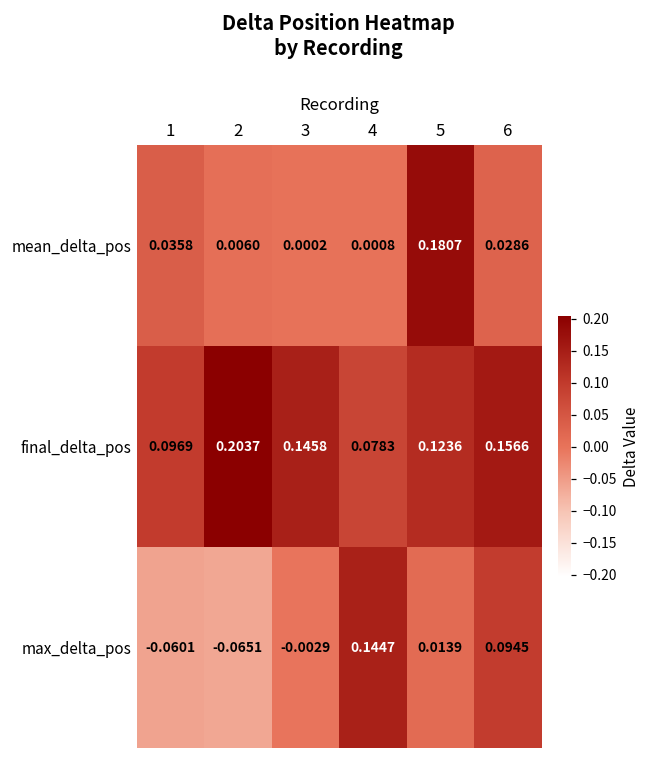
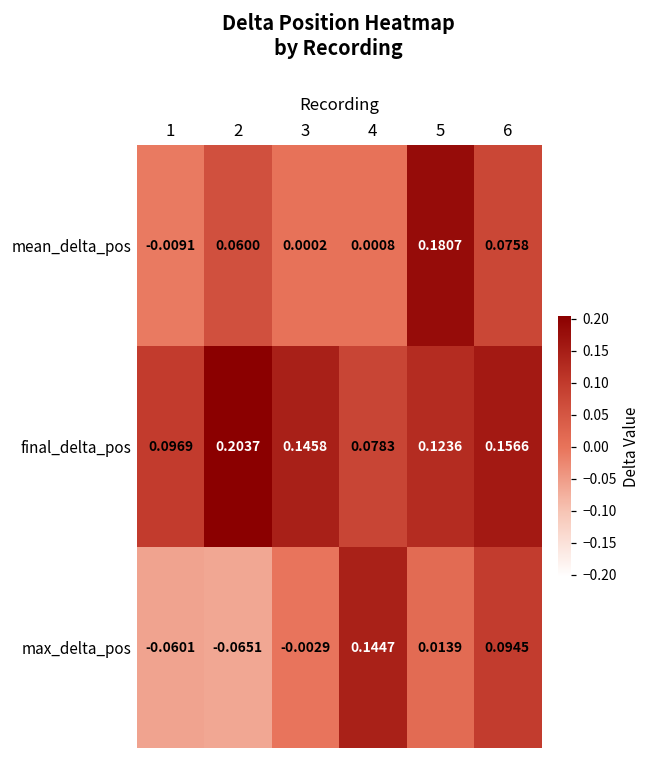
  {
    "mean_delta_pos": {
-     "1": 0.0358,
-     "2": 0.0060,
+     "1": -0.0091,
+     "2": 0.0600,
      "3": 0.0002,
      "4": 0.0008,
      "5": 0.1807,
-     "6": 0.0286
+     "6": 0.0758
    },
    "final_delta_pos": {
      "1": 0.0969,
      "2": 0.2037,
      "3": 0.1458,
      "4": 0.0783,
      "5": 0.1236,
      "6": 0.1566
    },
    "max_delta_pos": {
      "1": -0.0601,
      "2": -0.0651,
      "3": -0.0029,
      "4": 0.1447,
      "5": 0.0139,
      "6": 0.0945
    }
  }
